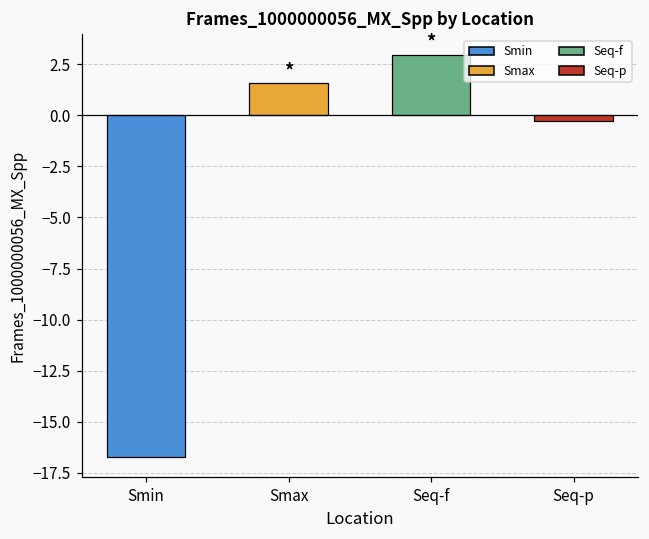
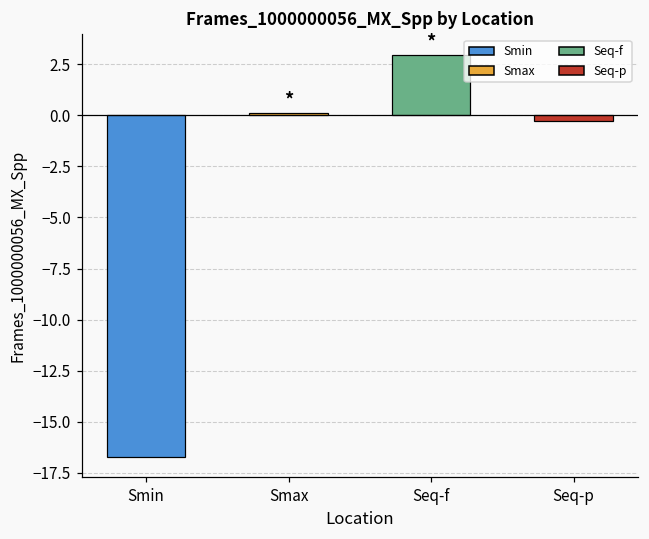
  {
    "Smin": -16.7,
-   "Smax": 1.6,
+   "Smax": 0.1,
    "Seq-f": 3.0,
    "Seq-p": -0.3
  }
